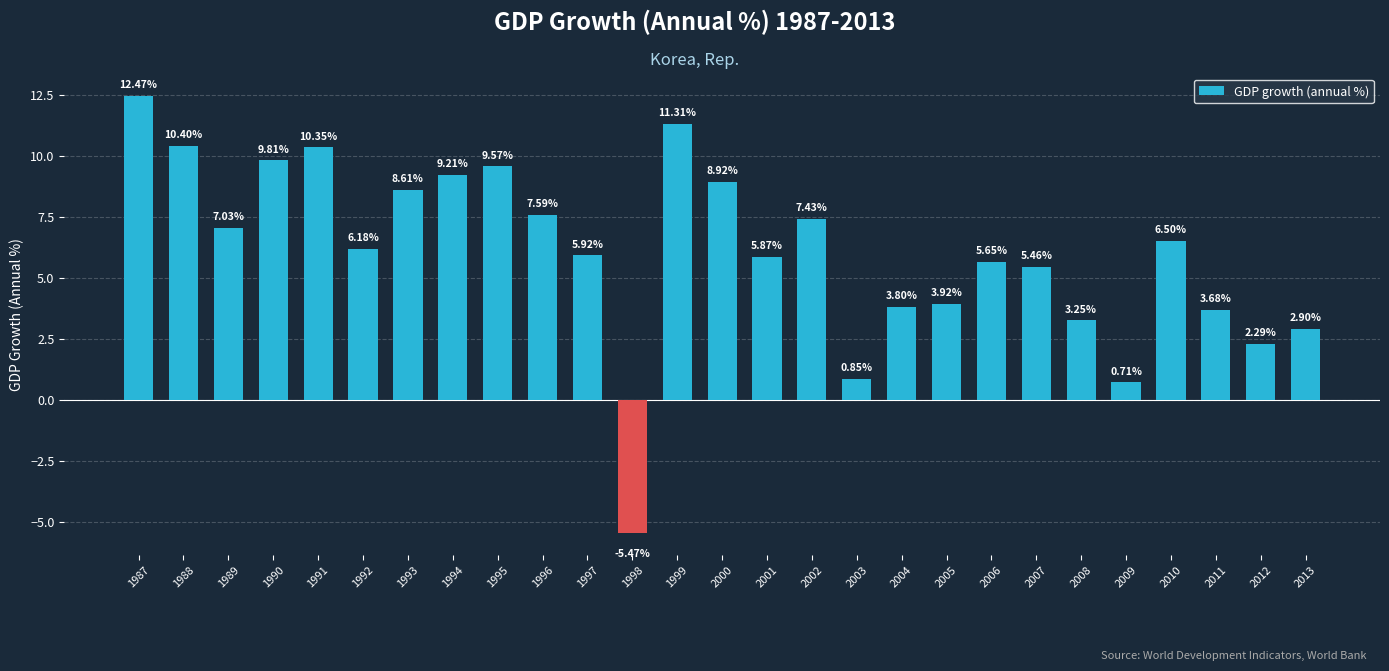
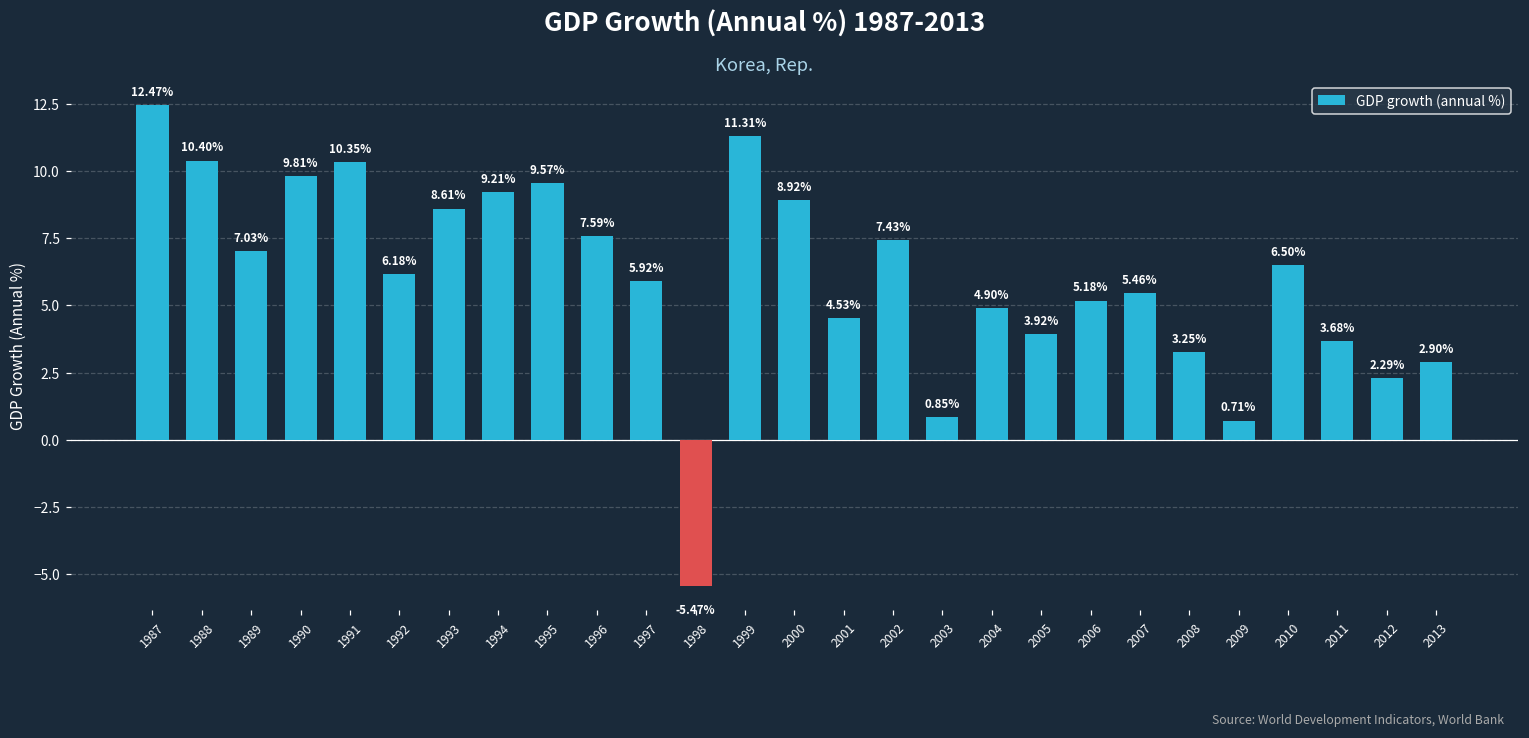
  {
    "1987": "12.47%",
    "1988": "10.40%",
    "1989": "7.03%",
    "1990": "9.81%",
    "1991": "10.35%",
    "1992": "6.18%",
    "1993": "8.61%",
    "1994": "9.21%",
    "1995": "9.57%",
    "1996": "7.59%",
    "1997": "5.92%",
    "1998": "-5.47%",
    "1999": "11.31%",
    "2000": "8.92%",
-   "2001": "5.87%",
+   "2001": "4.53%",
    "2002": "7.43%",
    "2003": "0.85%",
-   "2004": "3.80%",
+   "2004": "4.90%",
    "2005": "3.92%",
-   "2006": "5.65%",
+   "2006": "5.18%",
    "2007": "5.46%",
    "2008": "3.25%",
    "2009": "0.71%",
    "2010": "6.50%",
    "2011": "3.68%",
    "2012": "2.29%",
    "2013": "2.90%"
  }
